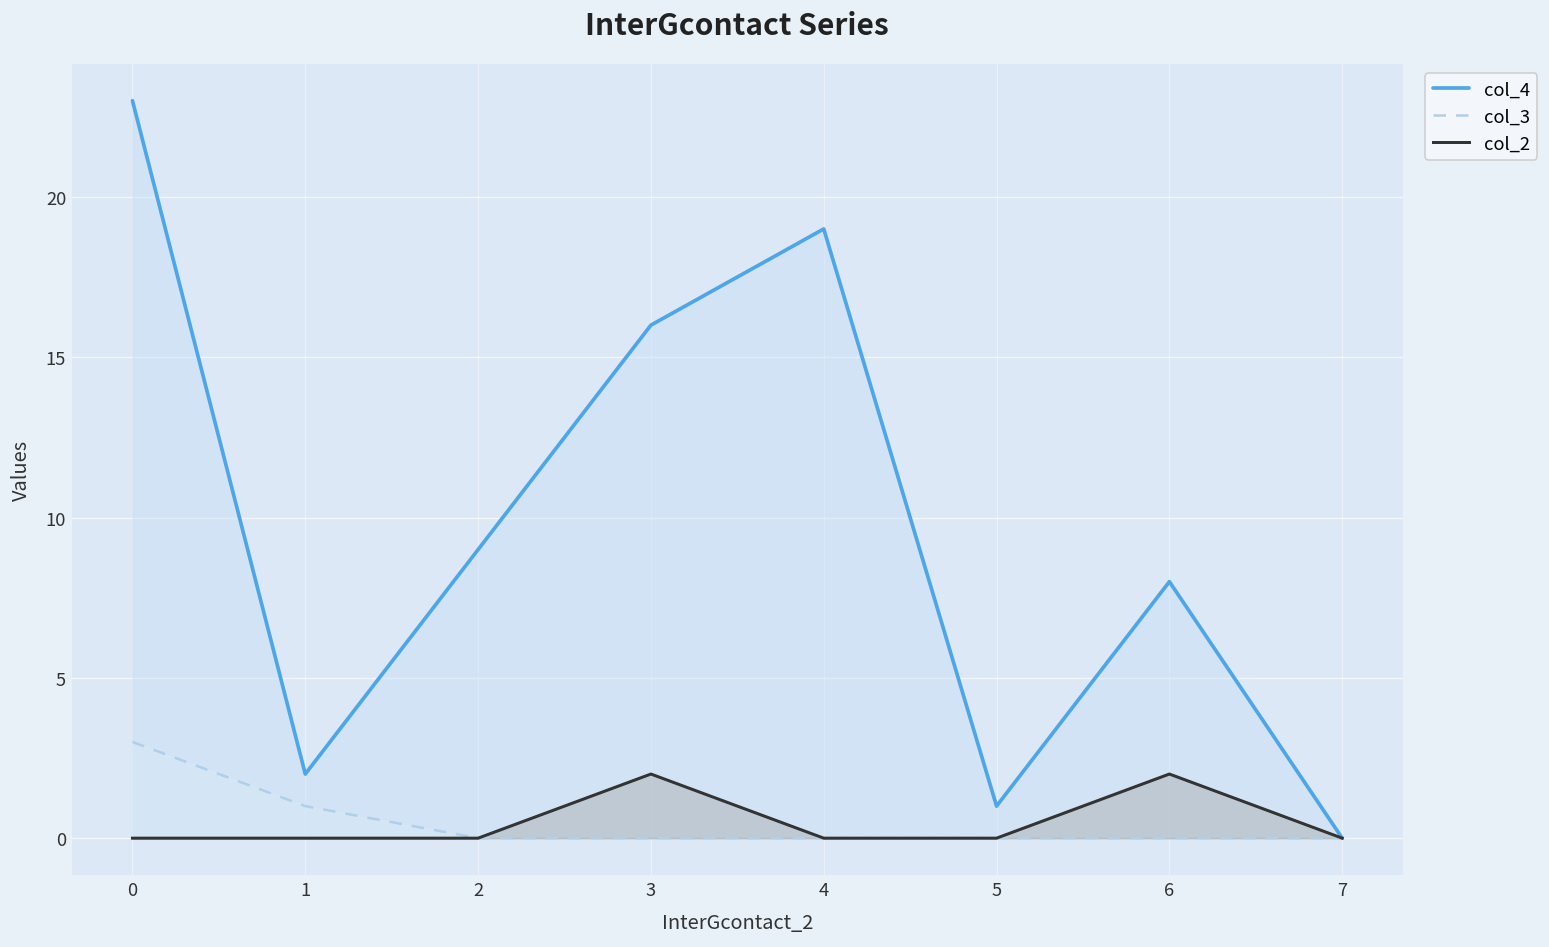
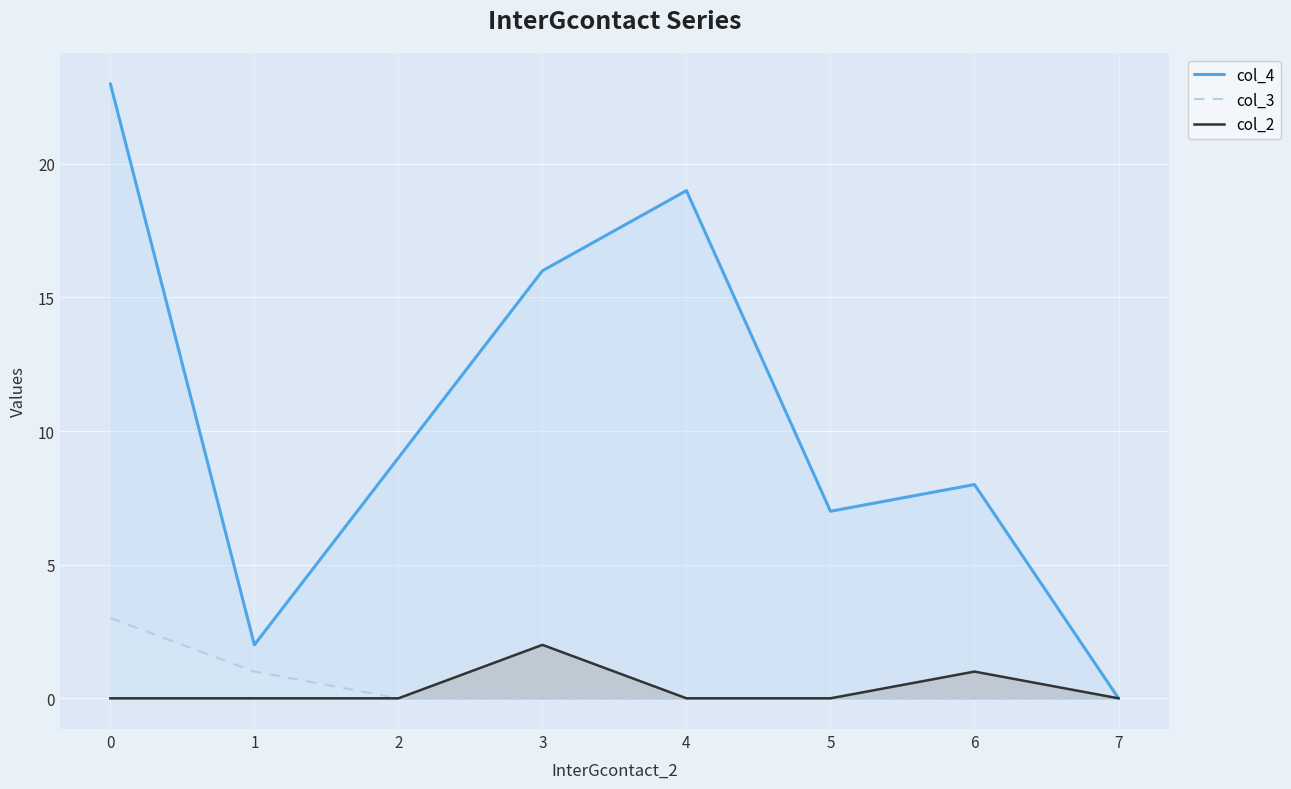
  {
    "col_4": {
      "0": 23,
      "1": 2,
      "2": 9,
      "3": 16,
      "4": 19,
-     "5": 1,
+     "5": 7,
      "6": 8
    },
    "col_3": {
      "0": 3,
      "1": 1,
      "3": 0,
      "6": 0
    },
    "col_2": {
      "0": 0,
      "1": 0,
      "3": 2,
-     "6": 2
+     "6": 1
    }
  }
